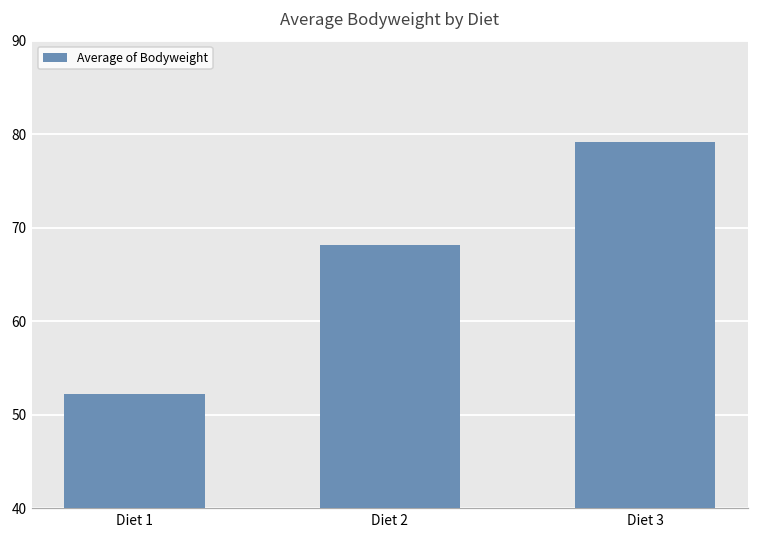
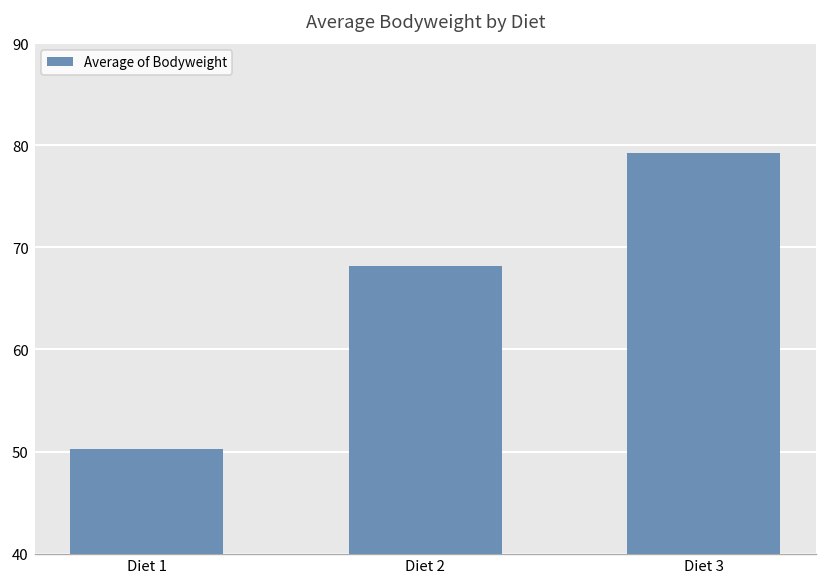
  {
-   "Diet 1": 52,
+   "Diet 1": 50,
    "Diet 2": 68,
    "Diet 3": 79
  }
